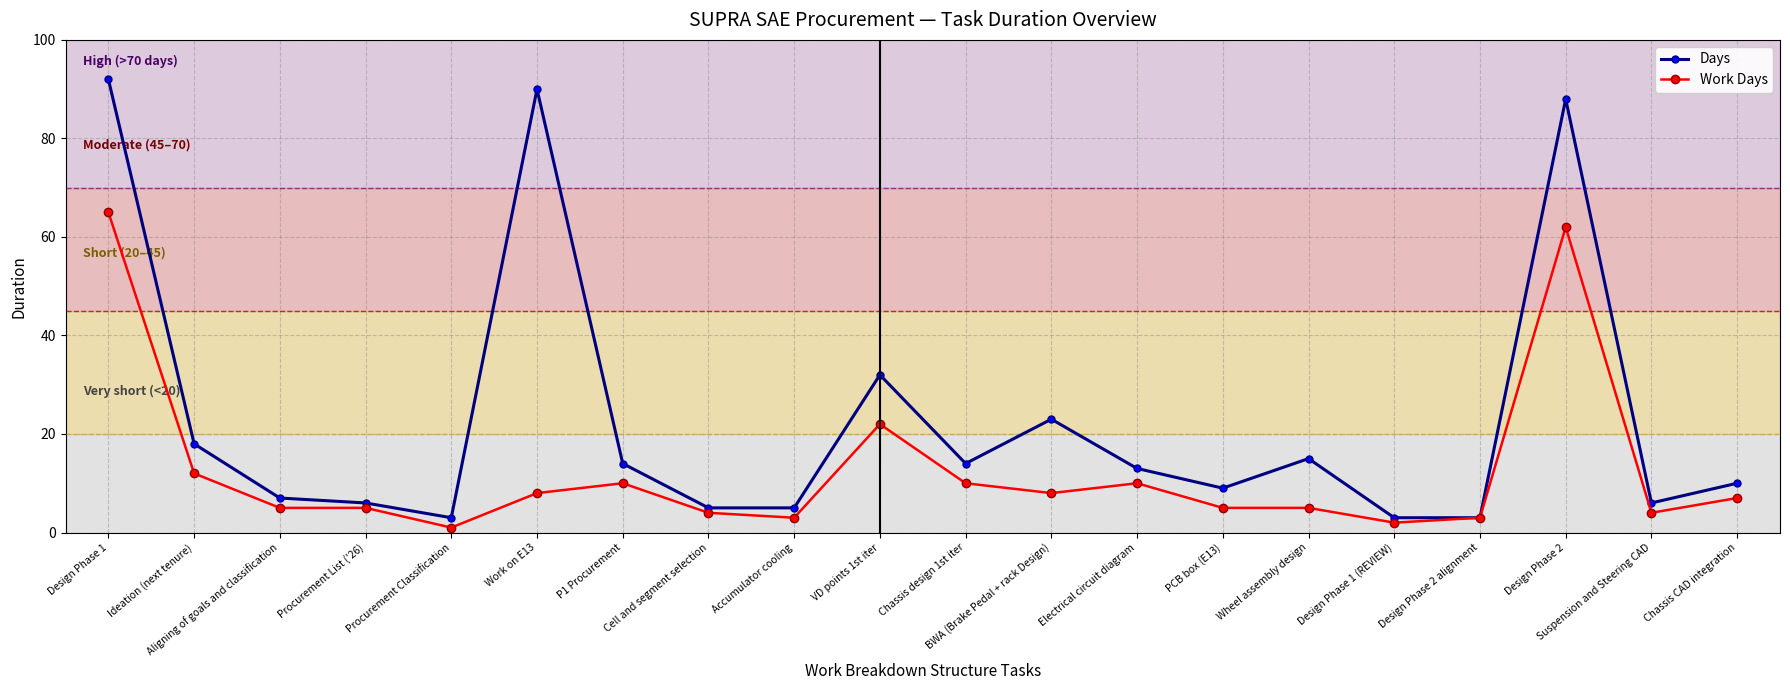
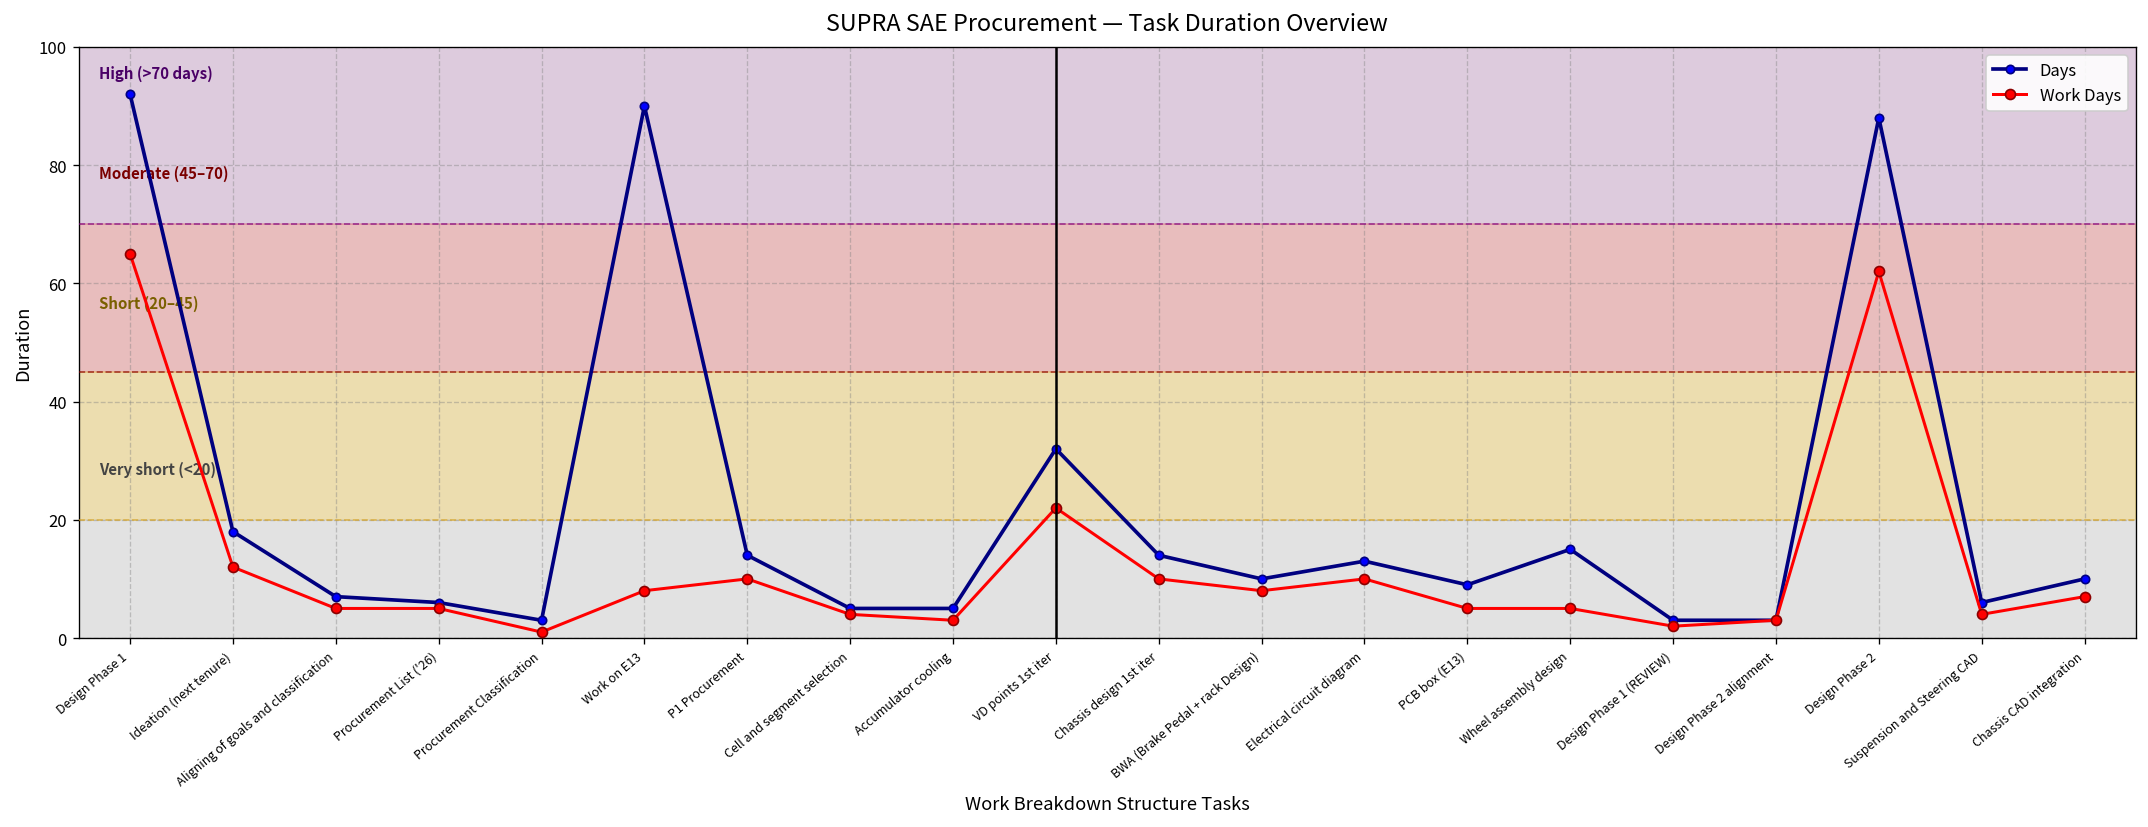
  {
    "Days": {
      "Ideation (next tenure)": 18,
      "Aligning of goals and classification": 7,
      "Procurement List ('26)": 6,
      "Procurement Classification": 3,
      "Work on E13": 90,
      "P1 Procurement": 14,
      "Cell and segment selection": 5,
      "Accumulator cooling": 5,
      "VD points 1st iter": 32,
      "Chassis design 1st iter": 14,
-     "BWA (Brake Pedal + rack Design)": 23,
+     "BWA (Brake Pedal + rack Design)": 10,
      "Electrical circuit diagram": 13,
      "PCB box (E13)": 9,
      "Wheel assembly design": 15,
      "Design Phase 1 (REVIEW)": 3,
      "Design Phase 2": 88,
      "Suspension and Steering CAD": 6,
      "Chassis CAD integration": 10
    },
    "Work Days": {
      "Design Phase 1": 65,
      "Ideation (next tenure)": 12,
      "Aligning of goals and classification": 5,
      "Procurement List ('26)": 5,
      "Procurement Classification": 1,
      "Work on E13": 8,
      "P1 Procurement": 10,
      "Cell and segment selection": 4,
      "Accumulator cooling": 3,
      "VD points 1st iter": 22,
      "Chassis design 1st iter": 10,
      "BWA (Brake Pedal + rack Design)": 8,
      "Electrical circuit diagram": 10,
      "PCB box (E13)": 5,
      "Wheel assembly design": 5,
      "Design Phase 1 (REVIEW)": 2,
      "Design Phase 2": 62,
      "Suspension and Steering CAD": 4,
      "Chassis CAD integration": 7
    }
  }
